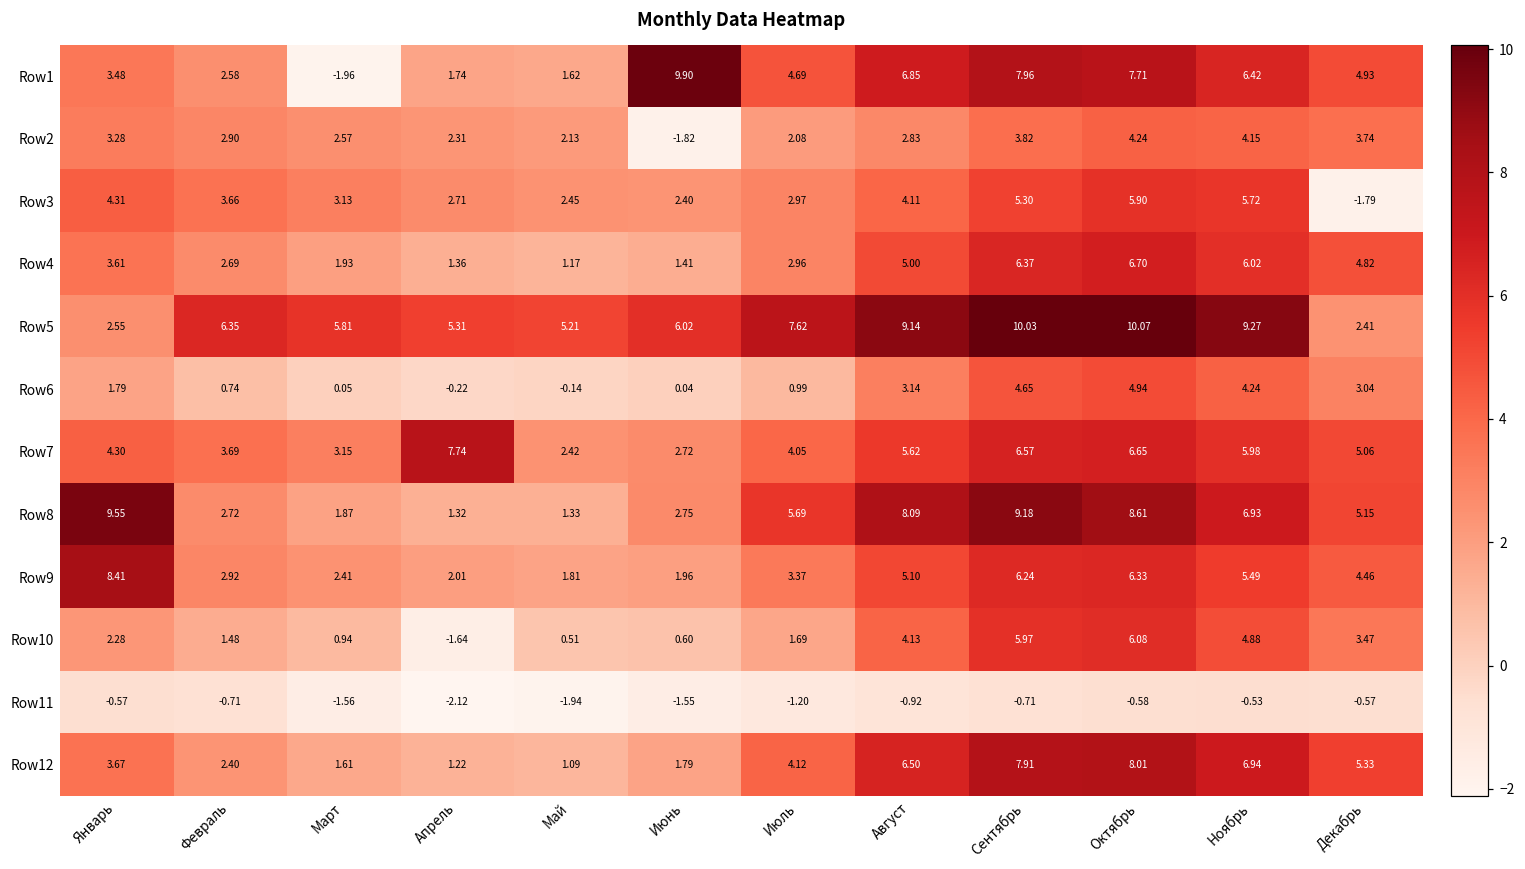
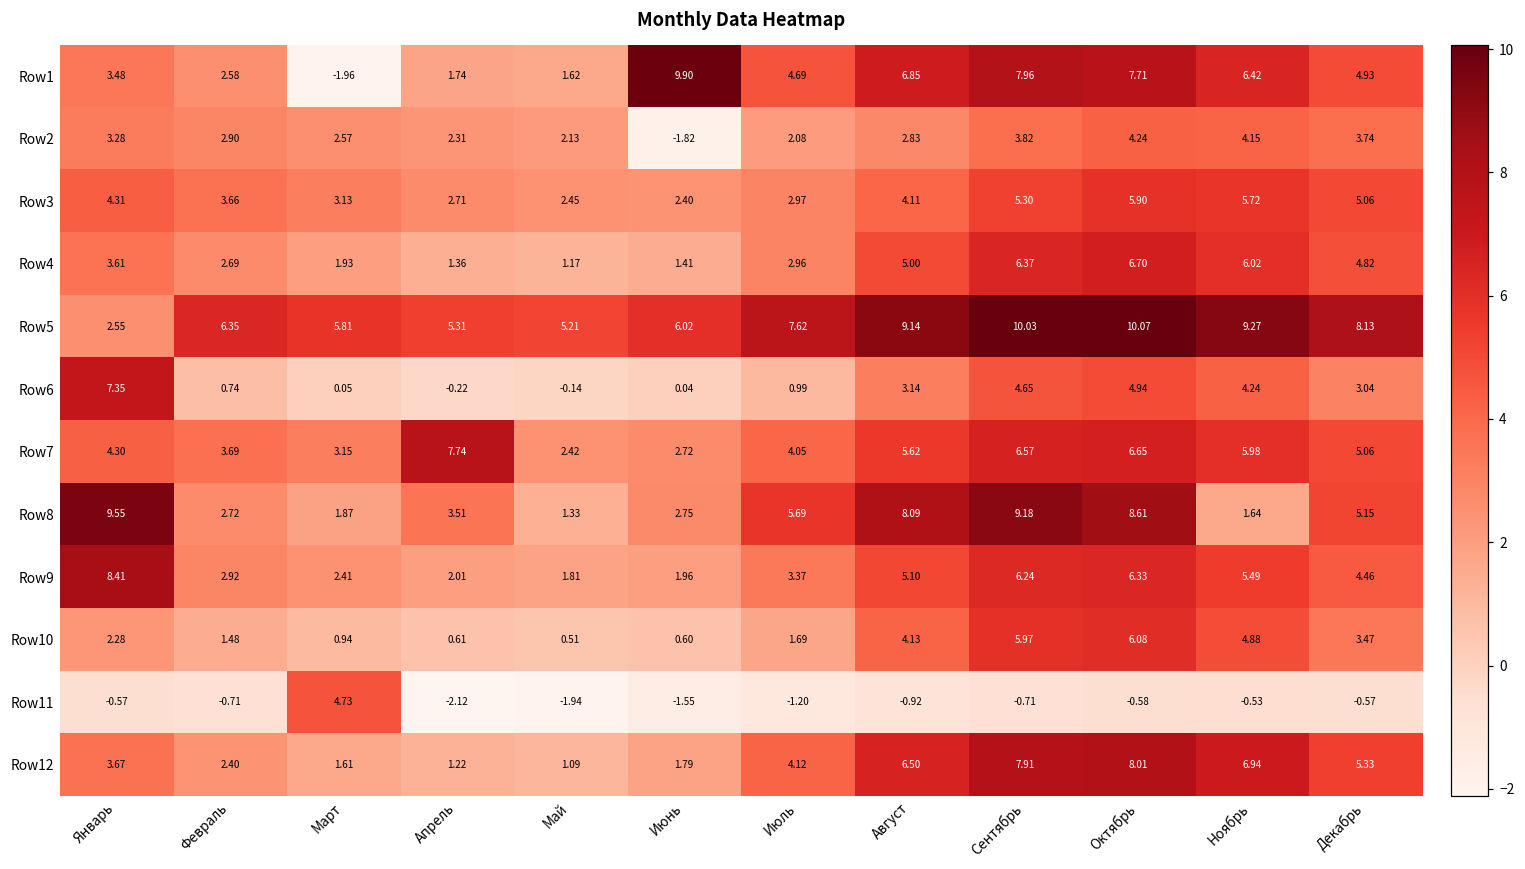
  {
    "Row1": {
      "Январь": 3.48,
      "Февраль": 2.58,
      "Март": -1.96,
      "Апрель": 1.74,
      "Май": 1.62,
      "Июнь": 9.90,
      "Июль": 4.69,
      "Август": 6.85,
      "Сентябрь": 7.96,
      "Октябрь": 7.71,
      "Ноябрь": 6.42,
      "Декабрь": 4.93
    },
    "Row2": {
      "Январь": 3.28,
      "Февраль": 2.90,
      "Март": 2.57,
      "Апрель": 2.31,
      "Май": 2.13,
      "Июнь": -1.82,
      "Июль": 2.08,
      "Август": 2.83,
      "Сентябрь": 3.82,
      "Октябрь": 4.24,
      "Ноябрь": 4.15,
      "Декабрь": 3.74
    },
    "Row3": {
      "Январь": 4.31,
      "Февраль": 3.66,
      "Март": 3.13,
      "Апрель": 2.71,
      "Май": 2.45,
      "Июнь": 2.40,
      "Июль": 2.97,
      "Август": 4.11,
      "Сентябрь": 5.30,
      "Октябрь": 5.90,
      "Ноябрь": 5.72,
-     "Декабрь": -1.79
+     "Декабрь": 5.06
    },
    "Row4": {
      "Январь": 3.61,
      "Февраль": 2.69,
      "Март": 1.93,
      "Апрель": 1.36,
      "Май": 1.17,
      "Июнь": 1.41,
      "Июль": 2.96,
      "Август": 5.00,
      "Сентябрь": 6.37,
      "Октябрь": 6.70,
      "Ноябрь": 6.02,
      "Декабрь": 4.82
    },
    "Row5": {
      "Январь": 2.55,
      "Февраль": 6.35,
      "Март": 5.81,
      "Апрель": 5.31,
      "Май": 5.21,
      "Июнь": 6.02,
      "Июль": 7.62,
      "Август": 9.14,
      "Сентябрь": 10.03,
      "Октябрь": 10.07,
      "Ноябрь": 9.27,
-     "Декабрь": 2.41
+     "Декабрь": 8.13
    },
    "Row6": {
-     "Январь": 1.79,
+     "Январь": 7.35,
      "Февраль": 0.74,
      "Март": 0.05,
      "Апрель": -0.22,
      "Май": -0.14,
      "Июнь": 0.04,
      "Июль": 0.99,
      "Август": 3.14,
      "Сентябрь": 4.65,
      "Октябрь": 4.94,
      "Ноябрь": 4.24,
      "Декабрь": 3.04
    },
    "Row7": {
      "Январь": 4.30,
      "Февраль": 3.69,
      "Март": 3.15,
      "Апрель": 7.74,
      "Май": 2.42,
      "Июнь": 2.72,
      "Июль": 4.05,
      "Август": 5.62,
      "Сентябрь": 6.57,
      "Октябрь": 6.65,
      "Ноябрь": 5.98,
      "Декабрь": 5.06
    },
    "Row8": {
      "Январь": 9.55,
      "Февраль": 2.72,
      "Март": 1.87,
-     "Апрель": 1.32,
+     "Апрель": 3.51,
      "Май": 1.33,
      "Июнь": 2.75,
      "Июль": 5.69,
      "Август": 8.09,
      "Сентябрь": 9.18,
      "Октябрь": 8.61,
-     "Ноябрь": 6.93,
+     "Ноябрь": 1.64,
      "Декабрь": 5.15
    },
    "Row9": {
      "Январь": 8.41,
      "Февраль": 2.92,
      "Март": 2.41,
      "Апрель": 2.01,
      "Май": 1.81,
      "Июнь": 1.96,
      "Июль": 3.37,
      "Август": 5.10,
      "Сентябрь": 6.24,
      "Октябрь": 6.33,
      "Ноябрь": 5.49,
      "Декабрь": 4.46
    },
    "Row10": {
      "Январь": 2.28,
      "Февраль": 1.48,
      "Март": 0.94,
-     "Апрель": -1.64,
+     "Апрель": 0.61,
      "Май": 0.51,
      "Июнь": 0.60,
      "Июль": 1.69,
      "Август": 4.13,
      "Сентябрь": 5.97,
      "Октябрь": 6.08,
      "Ноябрь": 4.88,
      "Декабрь": 3.47
    },
    "Row11": {
      "Январь": -0.57,
      "Февраль": -0.71,
-     "Март": -1.56,
+     "Март": 4.73,
      "Апрель": -2.12,
      "Май": -1.94,
      "Июнь": -1.55,
      "Июль": -1.20,
      "Август": -0.92,
      "Сентябрь": -0.71,
      "Октябрь": -0.58,
      "Ноябрь": -0.53,
      "Декабрь": -0.57
    },
    "Row12": {
      "Январь": 3.67,
      "Февраль": 2.40,
      "Март": 1.61,
      "Апрель": 1.22,
      "Май": 1.09,
      "Июнь": 1.79,
      "Июль": 4.12,
      "Август": 6.50,
      "Сентябрь": 7.91,
      "Октябрь": 8.01,
      "Ноябрь": 6.94,
      "Декабрь": 5.33
    }
  }
